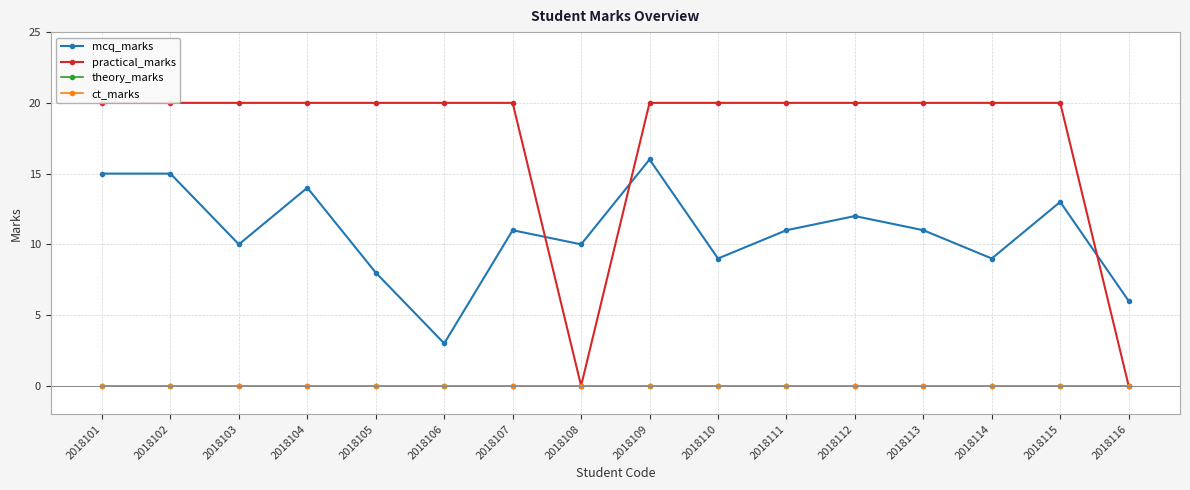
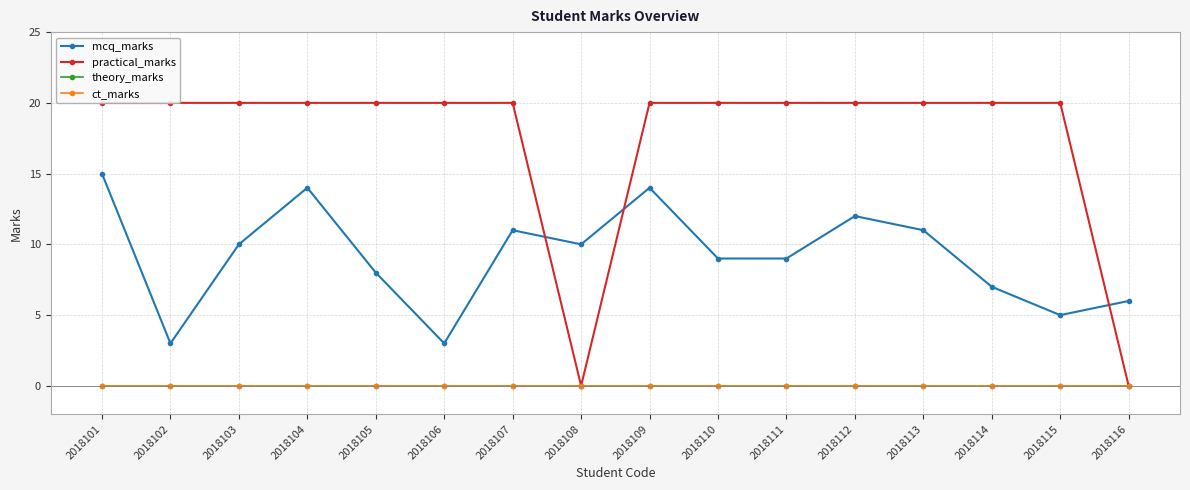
  {
    "mcq_marks": {
      "2018101": 15,
-     "2018102": 15,
+     "2018102": 3,
      "2018103": 10,
      "2018104": 14,
      "2018105": 8,
      "2018106": 3,
      "2018107": 11,
      "2018108": 10,
-     "2018109": 16,
+     "2018109": 14,
      "2018110": 9,
-     "2018111": 11,
+     "2018111": 9,
      "2018112": 12,
      "2018113": 11,
-     "2018114": 9,
-     "2018115": 13,
+     "2018114": 7,
+     "2018115": 5,
      "2018116": 6
    },
    "practical_marks": {
      "2018103": 20,
      "2018104": 20,
      "2018105": 20,
      "2018106": 20,
      "2018107": 20,
      "2018109": 20,
      "2018110": 20,
      "2018111": 20,
      "2018112": 20,
      "2018113": 20,
      "2018114": 20,
      "2018115": 20
    },
    "ct_marks": {
      "2018101": 0,
      "2018102": 0,
      "2018103": 0,
      "2018104": 0,
      "2018105": 0,
      "2018106": 0,
      "2018107": 0,
      "2018109": 0,
      "2018110": 0,
      "2018111": 0,
      "2018112": 0,
      "2018113": 0,
      "2018114": 0,
      "2018115": 0
    }
  }
